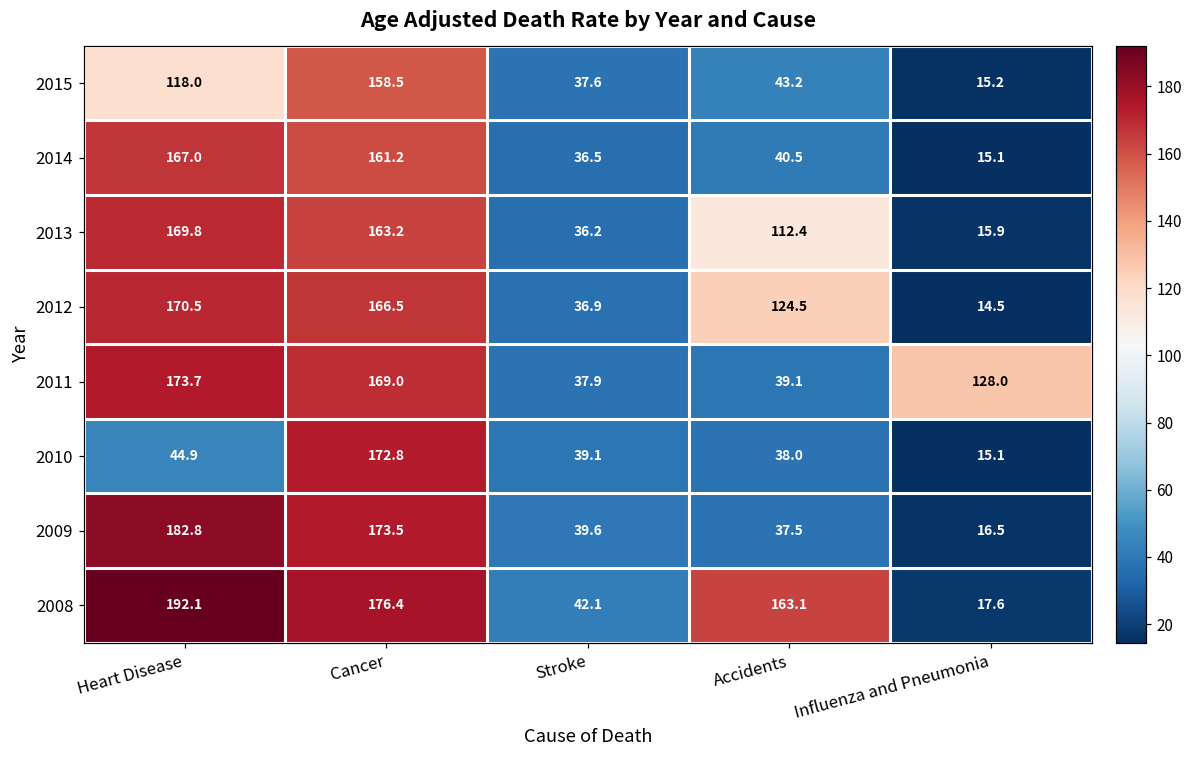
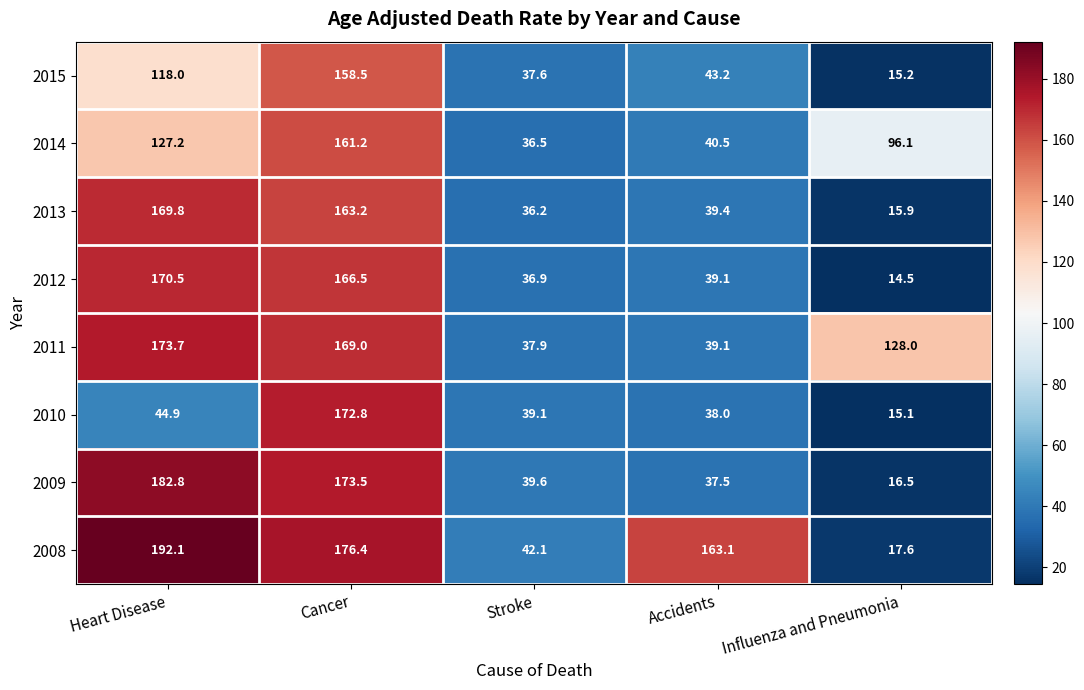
  {
    "2015": {
      "Heart Disease": 118.0,
      "Cancer": 158.5,
      "Stroke": 37.6,
      "Accidents": 43.2,
      "Influenza and Pneumonia": 15.2
    },
    "2014": {
-     "Heart Disease": 167.0,
+     "Heart Disease": 127.2,
      "Cancer": 161.2,
      "Stroke": 36.5,
      "Accidents": 40.5,
-     "Influenza and Pneumonia": 15.1
+     "Influenza and Pneumonia": 96.1
    },
    "2013": {
      "Heart Disease": 169.8,
      "Cancer": 163.2,
      "Stroke": 36.2,
-     "Accidents": 112.4,
+     "Accidents": 39.4,
      "Influenza and Pneumonia": 15.9
    },
    "2012": {
      "Heart Disease": 170.5,
      "Cancer": 166.5,
      "Stroke": 36.9,
-     "Accidents": 124.5,
+     "Accidents": 39.1,
      "Influenza and Pneumonia": 14.5
    },
    "2011": {
      "Heart Disease": 173.7,
      "Cancer": 169.0,
      "Stroke": 37.9,
      "Accidents": 39.1,
      "Influenza and Pneumonia": 128.0
    },
    "2010": {
      "Heart Disease": 44.9,
      "Cancer": 172.8,
      "Stroke": 39.1,
      "Accidents": 38.0,
      "Influenza and Pneumonia": 15.1
    },
    "2009": {
      "Heart Disease": 182.8,
      "Cancer": 173.5,
      "Stroke": 39.6,
      "Accidents": 37.5,
      "Influenza and Pneumonia": 16.5
    },
    "2008": {
      "Heart Disease": 192.1,
      "Cancer": 176.4,
      "Stroke": 42.1,
      "Accidents": 163.1,
      "Influenza and Pneumonia": 17.6
    }
  }
